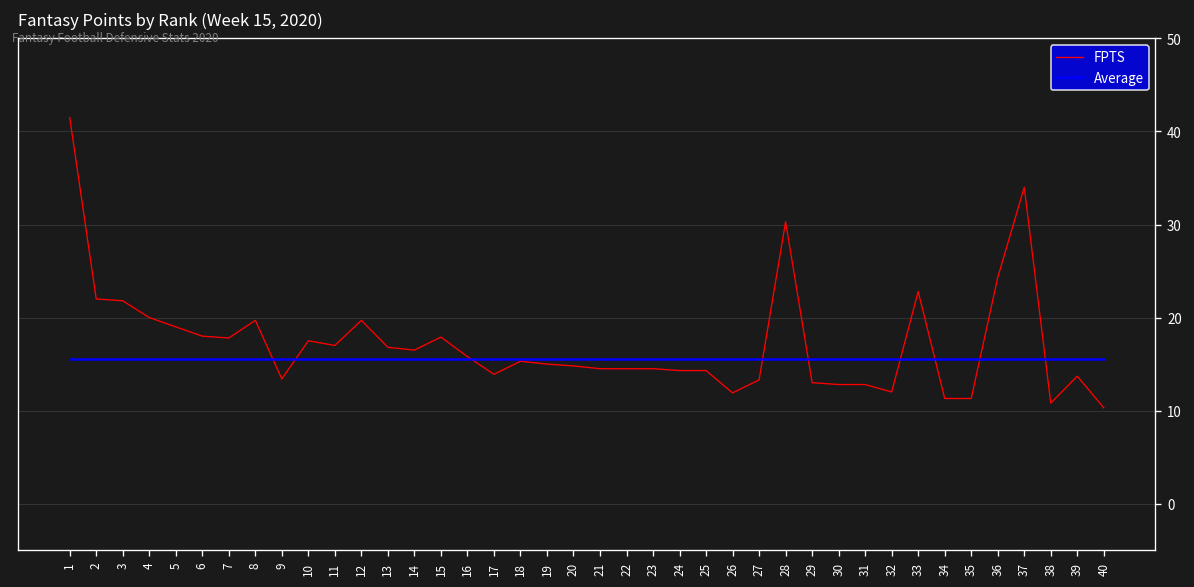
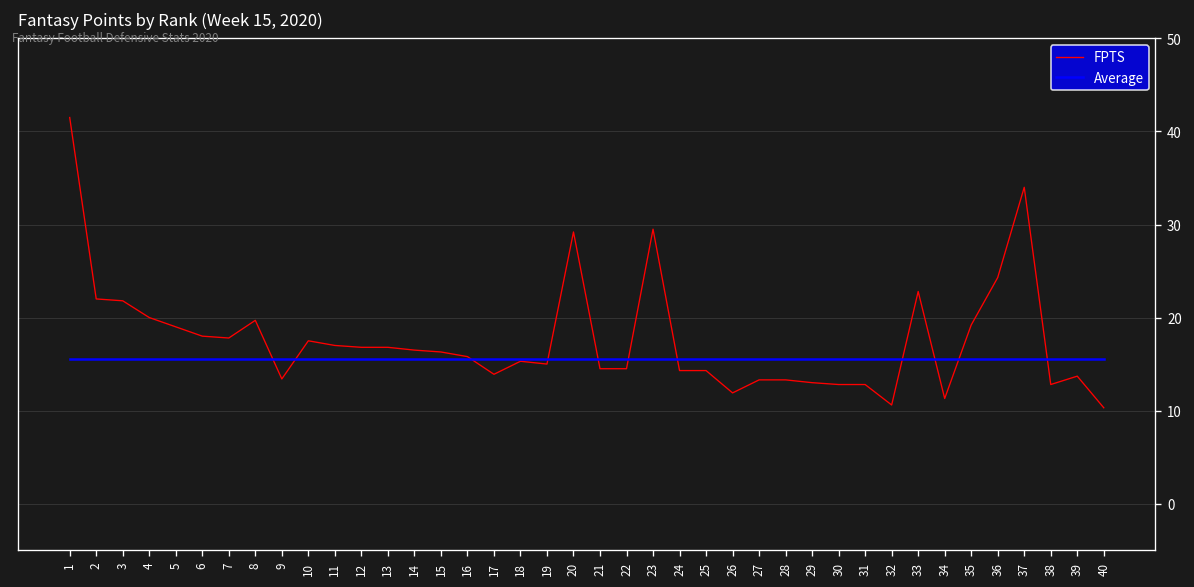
  {
    "FPTS": {
      "1": 42,
      "2": 22,
      "3": 22,
      "4": 20,
      "5": 19,
      "6": 18,
      "7": 18,
      "8": 20,
      "9": 13,
      "10": 18,
      "11": 17,
-     "12": 20,
+     "12": 17,
      "13": 17,
      "14": 17,
-     "15": 18,
+     "15": 16,
      "17": 14,
      "19": 15,
-     "20": 15,
+     "20": 29,
      "21": 15,
      "22": 15,
-     "23": 15,
+     "23": 30,
      "24": 14,
      "25": 14,
      "26": 12,
      "27": 13,
-     "28": 30,
+     "28": 13,
      "29": 13,
      "30": 13,
      "31": 13,
-     "32": 12,
+     "32": 11,
      "33": 23,
      "34": 11,
-     "35": 11,
+     "35": 19,
      "36": 24,
      "37": 34,
-     "38": 11,
+     "38": 13,
      "39": 14,
      "40": 10
    },
    "Average": {
      "1": 16,
      "2": 16,
      "3": 16,
      "4": 16,
      "5": 16,
      "6": 16,
      "7": 16,
      "8": 16,
      "9": 16,
      "10": 16,
      "11": 16,
      "12": 16,
      "13": 16,
      "14": 16,
      "15": 16,
      "17": 16,
      "19": 16,
      "20": 16,
      "21": 16,
      "22": 16,
      "23": 16,
      "24": 16,
      "25": 16,
      "26": 16,
      "27": 16,
      "28": 16,
      "29": 16,
      "30": 16,
      "31": 16,
      "32": 16,
      "33": 16,
      "34": 16,
      "35": 16,
      "36": 16,
      "37": 16,
      "38": 16,
      "39": 16,
      "40": 16
    }
  }
